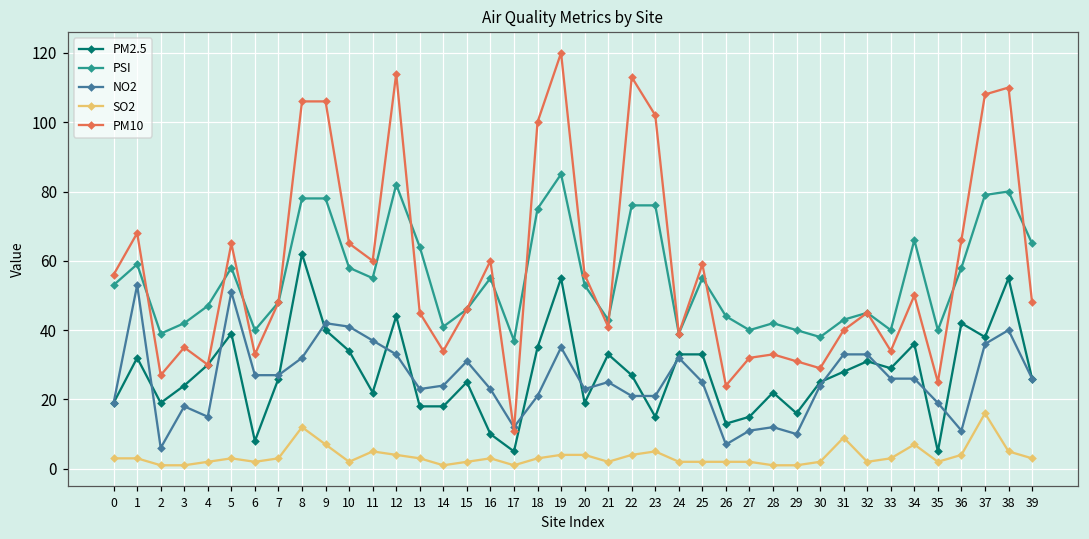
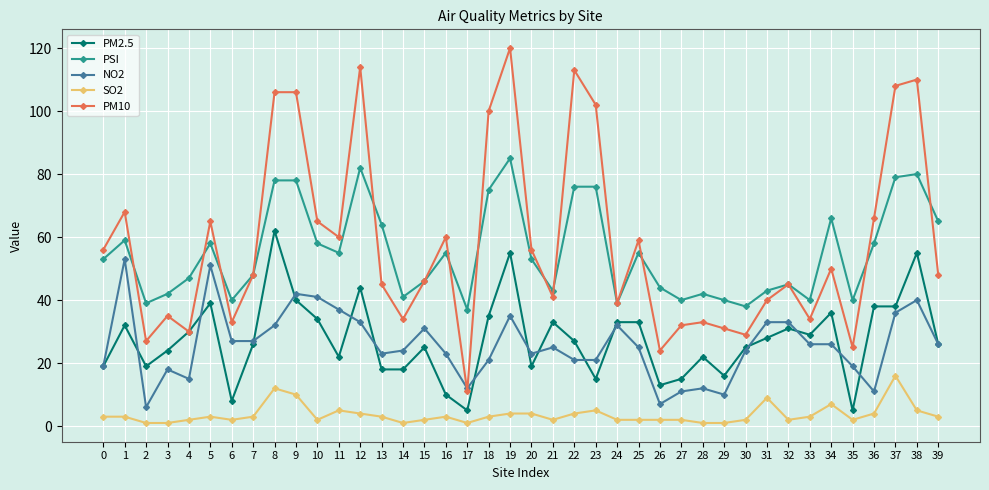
  {
    "PM2.5": {
      "1": 32,
      "2": 19,
      "3": 24,
      "5": 39,
      "6": 8,
      "7": 26,
      "8": 62,
      "9": 40,
      "10": 34,
      "11": 22,
      "12": 44,
      "13": 18,
      "14": 18,
      "15": 25,
      "16": 10,
      "17": 5,
      "18": 35,
      "19": 55,
      "20": 19,
      "21": 33,
      "22": 27,
      "23": 15,
      "24": 33,
      "25": 33,
      "26": 13,
      "27": 15,
      "28": 22,
      "29": 16,
      "30": 25,
      "31": 28,
      "32": 31,
      "33": 29,
      "34": 36,
      "35": 5,
-     "36": 42,
+     "36": 38,
      "37": 38,
      "38": 55
    },
    "SO2": {
      "0": 3,
      "1": 3,
      "2": 1,
      "3": 1,
      "4": 2,
      "5": 3,
      "6": 2,
      "7": 3,
      "8": 12,
-     "9": 7,
+     "9": 10,
      "10": 2,
      "11": 5,
      "12": 4,
      "13": 3,
      "14": 1,
      "15": 2,
      "16": 3,
      "17": 1,
      "18": 3,
      "19": 4,
      "20": 4,
      "21": 2,
      "22": 4,
      "23": 5,
      "24": 2,
      "25": 2,
      "26": 2,
      "27": 2,
      "28": 1,
      "29": 1,
      "30": 2,
      "31": 9,
      "32": 2,
      "33": 3,
      "34": 7,
      "35": 2,
      "36": 4,
      "37": 16,
      "38": 5,
      "39": 3
    },
    "PM10": {
      "0": 56,
      "1": 68,
      "2": 27,
      "3": 35,
      "5": 65,
      "6": 33,
      "8": 106,
      "9": 106,
      "10": 65,
      "11": 60,
      "12": 114,
      "13": 45,
      "14": 34,
      "16": 60,
      "17": 11,
      "18": 100,
      "19": 120,
      "20": 56,
      "21": 41,
      "22": 113,
      "23": 102,
      "25": 59,
      "26": 24,
      "27": 32,
      "28": 33,
      "29": 31,
      "30": 29,
      "31": 40,
      "33": 34,
      "34": 50,
      "35": 25,
      "36": 66,
      "37": 108,
      "38": 110,
      "39": 48
    }
  }
